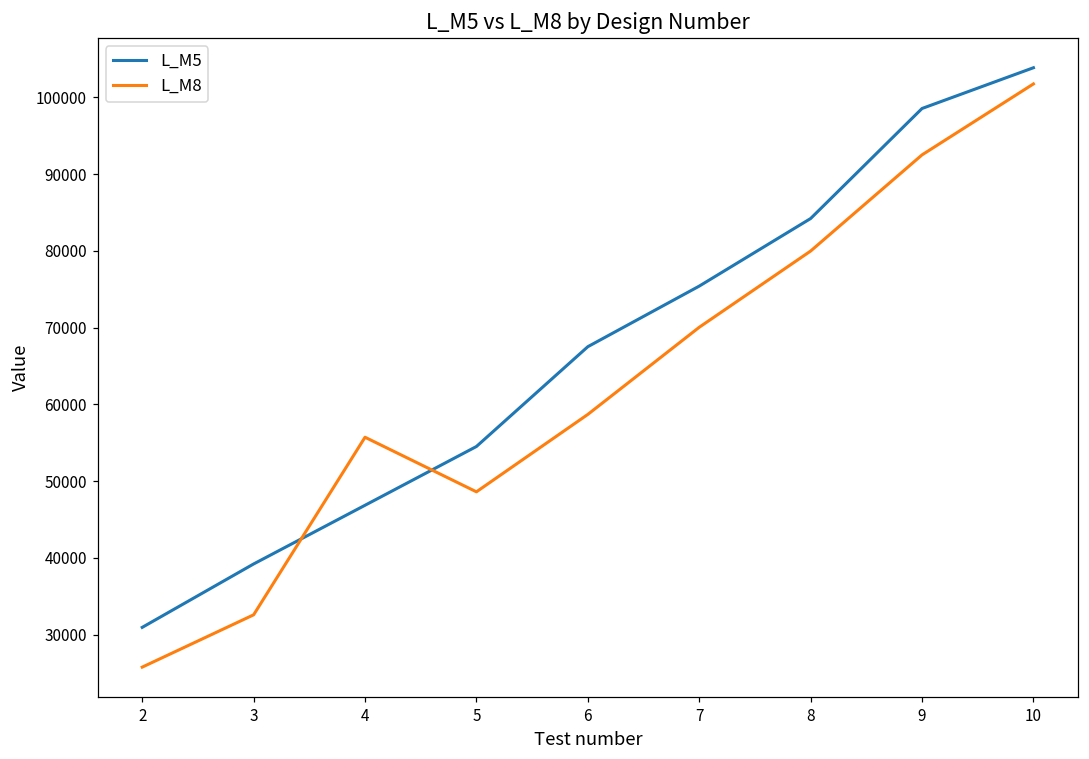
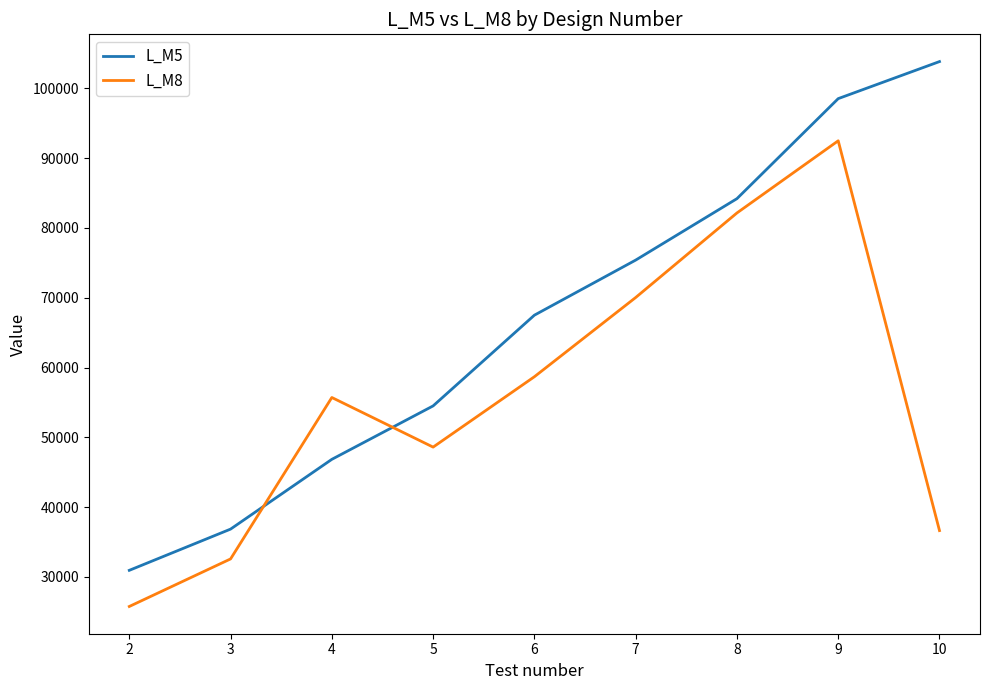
  {
    "L_M5": {
      "2": 31000,
-     "3": 39000,
+     "3": 37000,
      "4": 47000,
      "5": 55000,
      "6": 68000,
      "7": 75000,
      "8": 84000,
      "9": 99000,
      "10": 104000
    },
    "L_M8": {
      "2": 26000,
      "3": 33000,
      "4": 56000,
      "5": 49000,
      "6": 59000,
      "7": 70000,
-     "8": 80000,
+     "8": 82000,
      "9": 92000,
-     "10": 102000
+     "10": 37000
    }
  }
